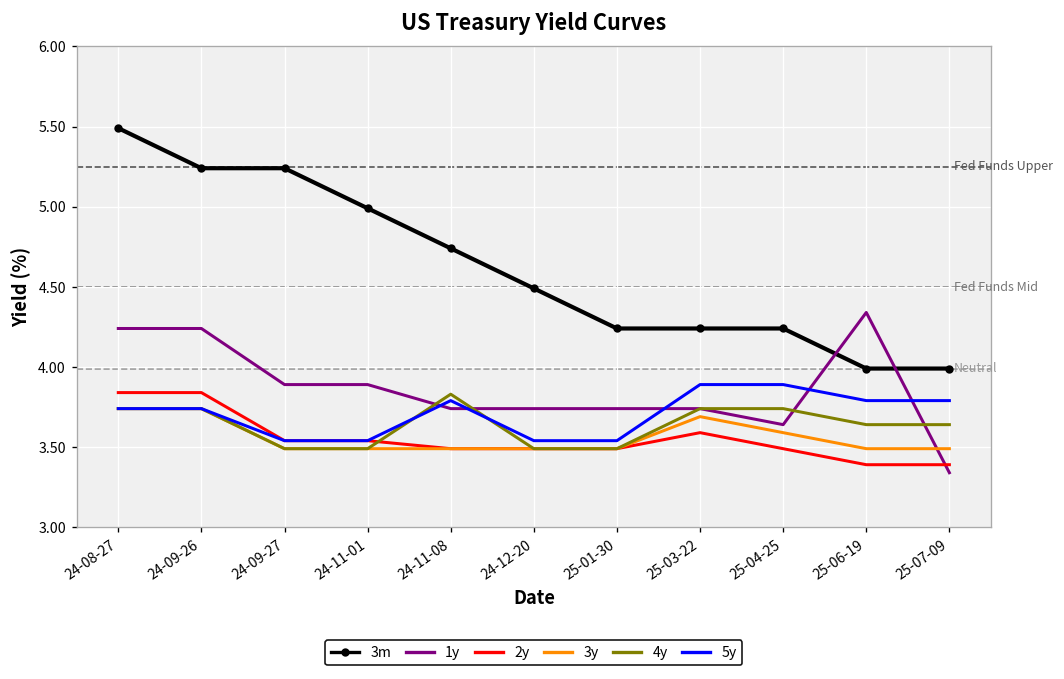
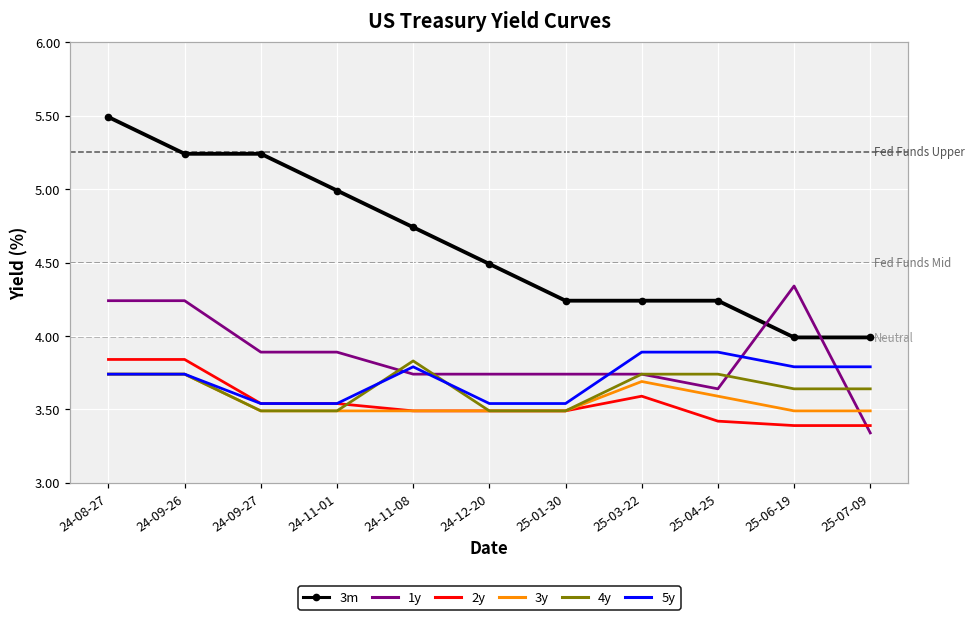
  {
    "3m": {
      "24-08-27": 5.49,
      "24-09-26": 5.24,
      "24-09-27": 5.24,
      "24-11-01": 4.99,
      "24-11-08": 4.74,
      "24-12-20": 4.49,
      "25-01-30": 4.24,
      "25-03-22": 4.24,
      "25-04-25": 4.24,
      "25-06-19": 3.99,
      "25-07-09": 3.99
    },
    "1y": {
      "24-08-27": 4.24,
      "24-09-26": 4.24,
      "24-09-27": 3.89,
      "24-11-01": 3.89,
      "24-11-08": 3.74,
      "24-12-20": 3.74,
      "25-01-30": 3.74,
      "25-04-25": 3.64,
      "25-06-19": 4.34,
      "25-07-09": 3.34
    },
    "2y": {
      "24-08-27": 3.84,
      "24-09-26": 3.84,
      "25-03-22": 3.59,
-     "25-04-25": 3.49,
+     "25-04-25": 3.42,
      "25-06-19": 3.39,
      "25-07-09": 3.39
    },
    "3y": {
      "25-03-22": 3.69,
      "25-04-25": 3.59,
      "25-06-19": 3.49,
      "25-07-09": 3.49
    },
    "4y": {
      "24-11-08": 3.83,
      "25-04-25": 3.74,
      "25-06-19": 3.64,
      "25-07-09": 3.64
    },
    "5y": {
      "24-11-08": 3.79,
      "24-12-20": 3.54,
      "25-01-30": 3.54,
      "25-03-22": 3.89,
      "25-04-25": 3.89,
      "25-06-19": 3.79,
      "25-07-09": 3.79
    }
  }
